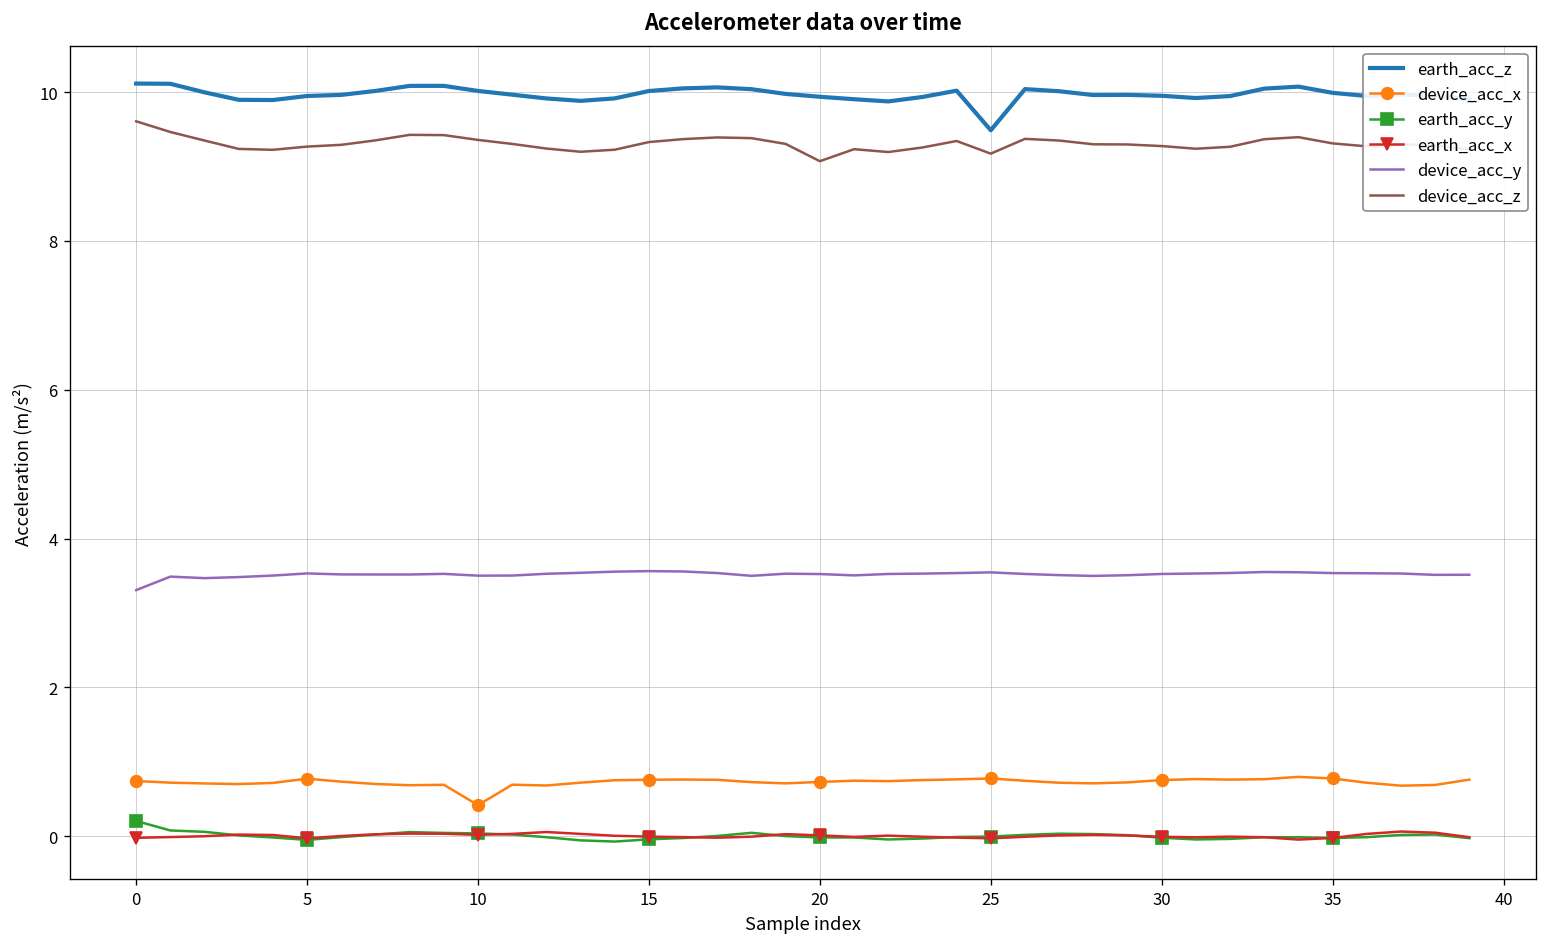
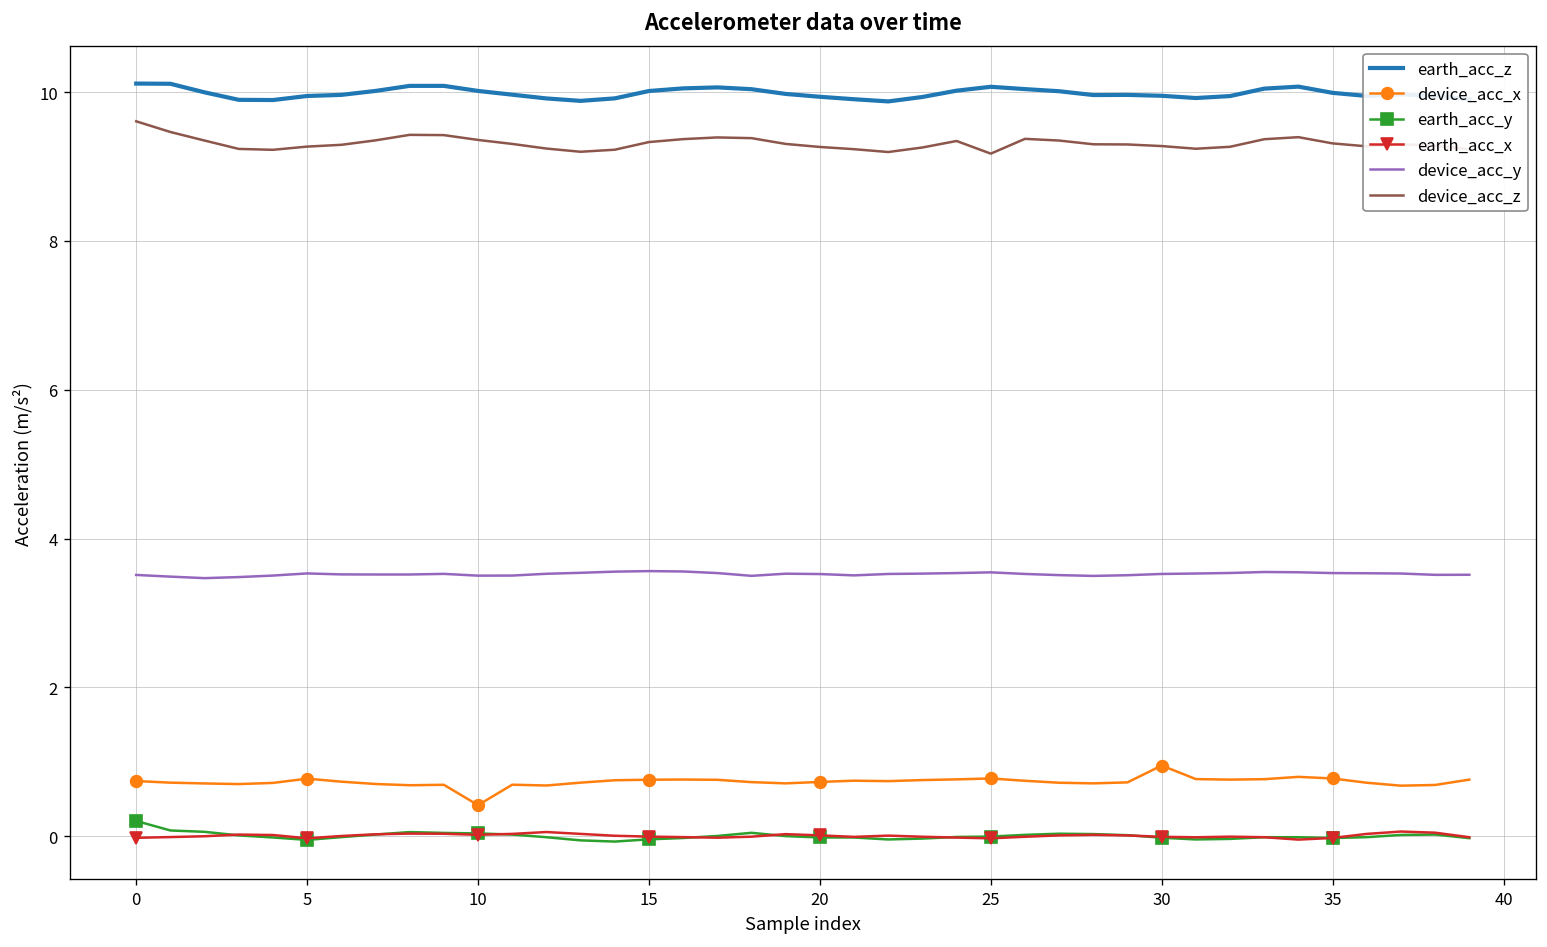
  {
    "earth_acc_z": {
      "0": 10.1,
      "5": 9.9,
      "10": 10.0,
      "15": 10.0,
      "20": 9.9,
-     "25": 9.5,
+     "25": 10.1,
      "30": 10.0,
      "35": 10.0
    },
    "device_acc_x": {
      "0": 0.7,
      "5": 0.8,
      "10": 0.4,
      "15": 0.8,
      "20": 0.7,
      "25": 0.8,
-     "30": 0.8,
+     "30": 1.0,
      "35": 0.8
    },
    "earth_acc_y": {
      "0": 0.2
    },
    "earth_acc_x": {
      "0": 0.0
    },
    "device_acc_y": {
-     "0": 3.3,
+     "0": 3.5,
      "5": 3.5,
      "10": 3.5,
      "15": 3.6,
      "20": 3.5,
      "25": 3.5,
      "30": 3.5,
      "35": 3.5
    },
    "device_acc_z": {
      "0": 9.6,
      "5": 9.3,
      "10": 9.4,
      "15": 9.3,
-     "20": 9.1,
+     "20": 9.3,
      "25": 9.2,
      "30": 9.3,
      "35": 9.3
    }
  }
